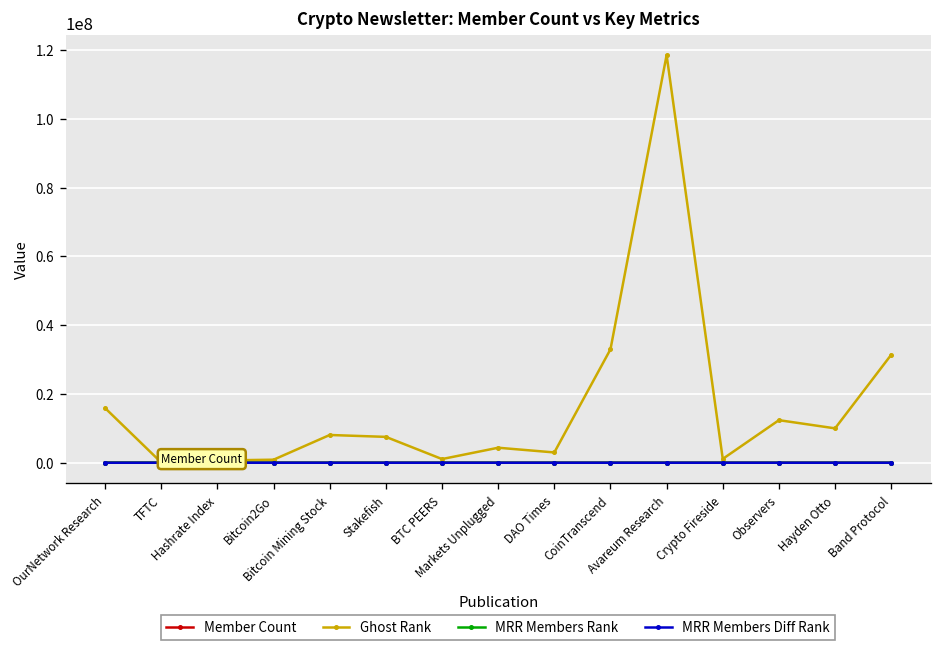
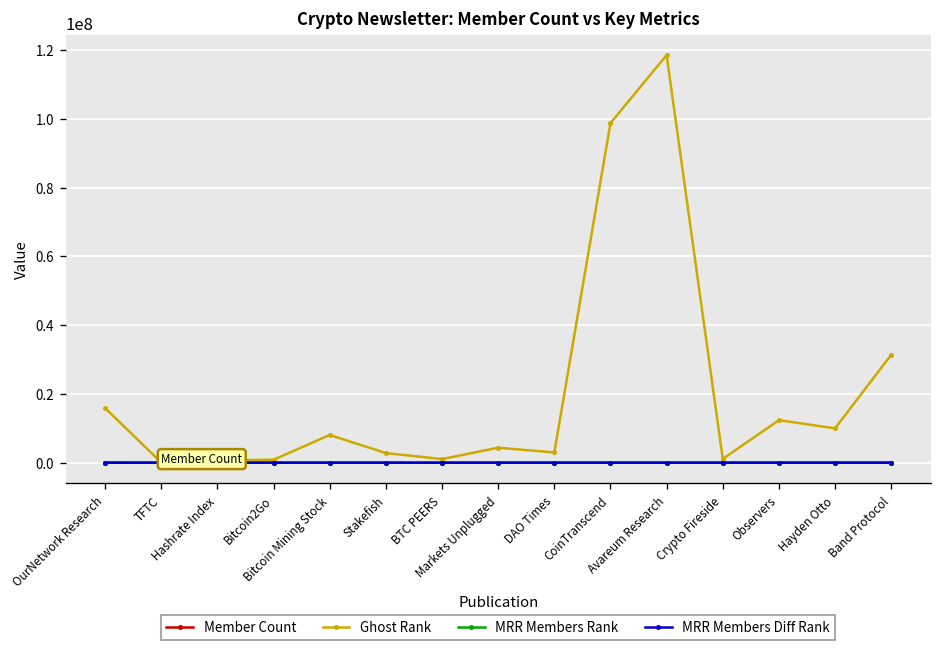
  {
    "MRR Members Diff Rank": {
      "OurNetwork Research": 0,
      "Bitcoin Mining Stock": 0,
      "Stakefish": 0,
      "BTC PEERS": 0,
      "Markets Unplugged": 0,
      "DAO Times": 0,
      "CoinTranscend": 0,
      "Avareum Research": 0,
      "Crypto Fireside": 0,
      "Observers": 0,
      "Hayden Otto": 0,
      "Band Protocol": 0
    },
    "Ghost Rank": {
      "OurNetwork Research": 16000000,
      "Bitcoin Mining Stock": 8000000,
-     "Stakefish": 8000000,
+     "Stakefish": 3000000,
      "BTC PEERS": 1000000,
      "Markets Unplugged": 4000000,
      "DAO Times": 3000000,
-     "CoinTranscend": 33000000,
+     "CoinTranscend": 99000000,
      "Avareum Research": 119000000,
      "Crypto Fireside": 1000000,
      "Observers": 12000000,
      "Hayden Otto": 10000000,
      "Band Protocol": 31000000
    }
  }
